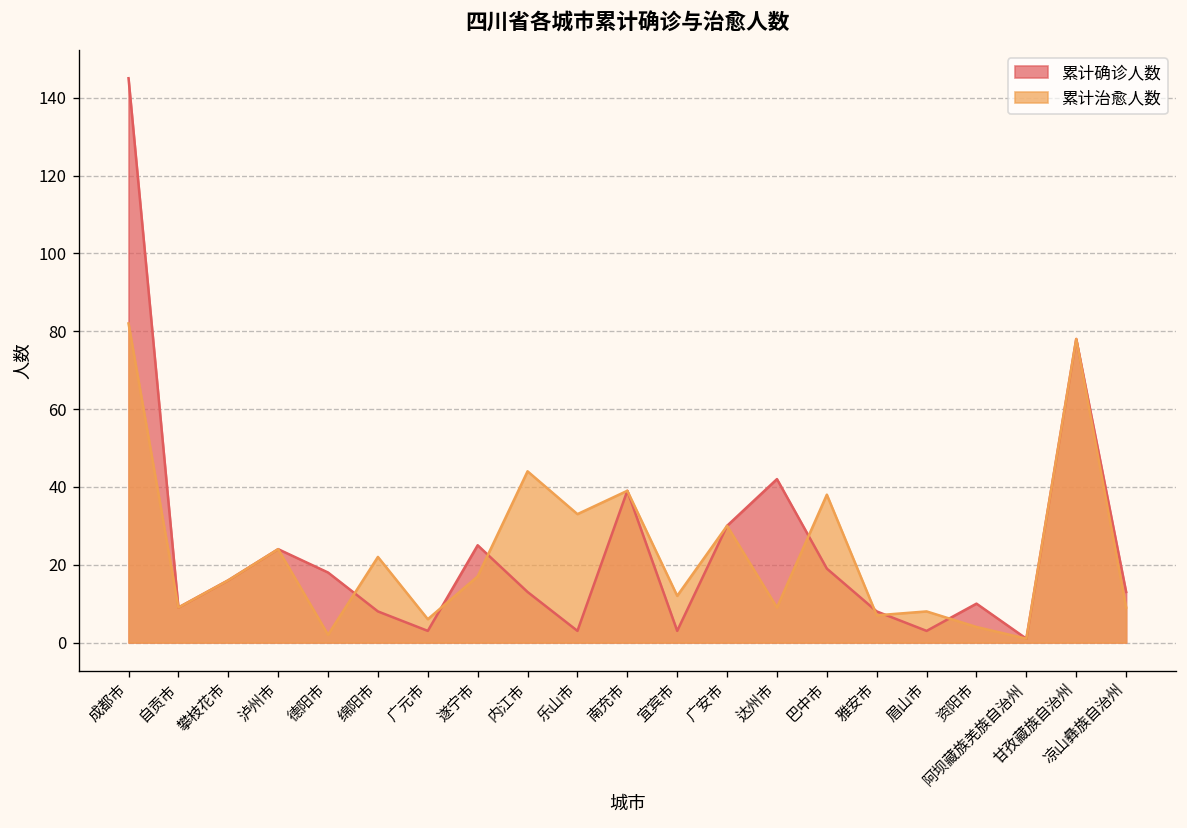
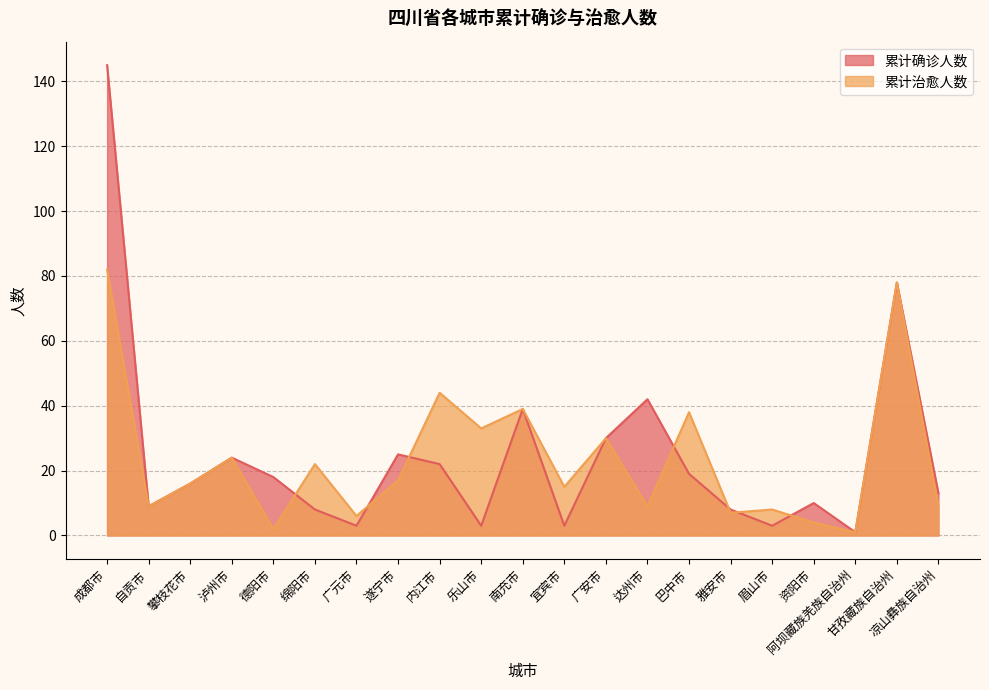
  {
    "累计确诊人数": {
      "成都市": 145,
      "德阳市": 18,
      "绵阳市": 8,
      "广元市": 3,
      "遂宁市": 25,
-     "内江市": 13,
+     "内江市": 22,
      "乐山市": 3,
      "宜宾市": 3,
      "达州市": 42,
      "巴中市": 19,
      "雅安市": 8,
      "眉山市": 3,
      "资阳市": 10,
      "凉山彝族自治州": 13
    },
    "累计治愈人数": {
      "成都市": 82,
      "德阳市": 2,
      "绵阳市": 22,
      "广元市": 6,
      "遂宁市": 17,
      "内江市": 44,
      "乐山市": 33,
-     "宜宾市": 12,
+     "宜宾市": 15,
      "达州市": 9,
      "巴中市": 38,
      "雅安市": 7,
      "眉山市": 8,
      "资阳市": 4,
      "凉山彝族自治州": 9
    }
  }
